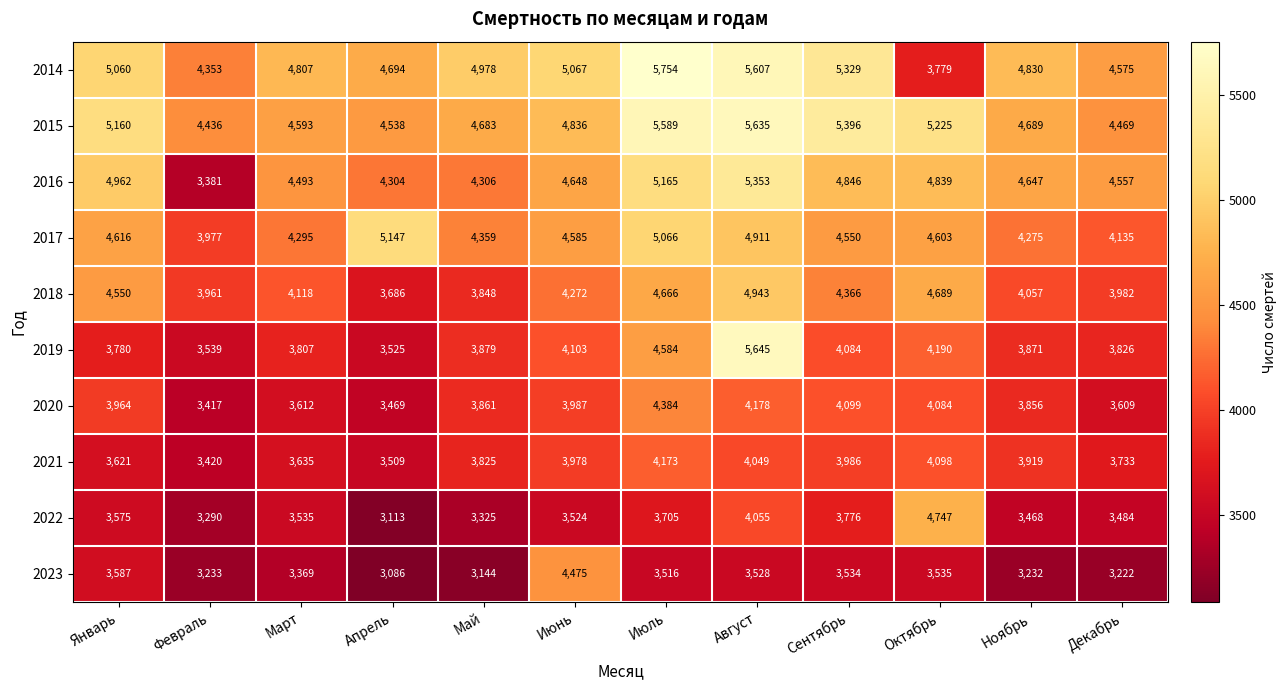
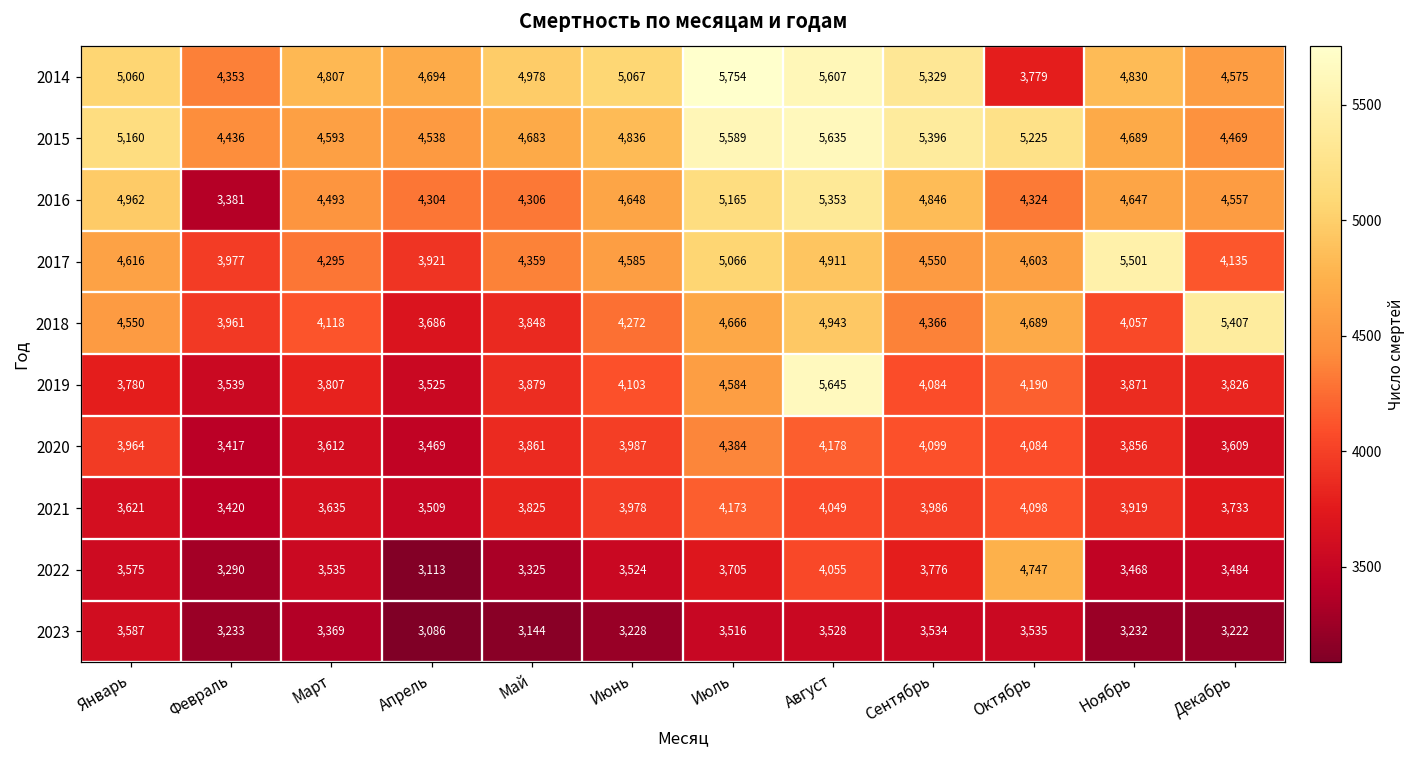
  {
    "2014": {
      "Январь": "5,060",
      "Февраль": "4,353",
      "Март": "4,807",
      "Апрель": "4,694",
      "Май": "4,978",
      "Июнь": "5,067",
      "Июль": "5,754",
      "Август": "5,607",
      "Сентябрь": "5,329",
      "Октябрь": "3,779",
      "Ноябрь": "4,830",
      "Декабрь": "4,575"
    },
    "2015": {
      "Январь": "5,160",
      "Февраль": "4,436",
      "Март": "4,593",
      "Апрель": "4,538",
      "Май": "4,683",
      "Июнь": "4,836",
      "Июль": "5,589",
      "Август": "5,635",
      "Сентябрь": "5,396",
      "Октябрь": "5,225",
      "Ноябрь": "4,689",
      "Декабрь": "4,469"
    },
    "2016": {
      "Январь": "4,962",
      "Февраль": "3,381",
      "Март": "4,493",
      "Апрель": "4,304",
      "Май": "4,306",
      "Июнь": "4,648",
      "Июль": "5,165",
      "Август": "5,353",
      "Сентябрь": "4,846",
-     "Октябрь": "4,839",
+     "Октябрь": "4,324",
      "Ноябрь": "4,647",
      "Декабрь": "4,557"
    },
    "2017": {
      "Январь": "4,616",
      "Февраль": "3,977",
      "Март": "4,295",
-     "Апрель": "5,147",
+     "Апрель": "3,921",
      "Май": "4,359",
      "Июнь": "4,585",
      "Июль": "5,066",
      "Август": "4,911",
      "Сентябрь": "4,550",
      "Октябрь": "4,603",
-     "Ноябрь": "4,275",
+     "Ноябрь": "5,501",
      "Декабрь": "4,135"
    },
    "2018": {
      "Январь": "4,550",
      "Февраль": "3,961",
      "Март": "4,118",
      "Апрель": "3,686",
      "Май": "3,848",
      "Июнь": "4,272",
      "Июль": "4,666",
      "Август": "4,943",
      "Сентябрь": "4,366",
      "Октябрь": "4,689",
      "Ноябрь": "4,057",
-     "Декабрь": "3,982"
+     "Декабрь": "5,407"
    },
    "2019": {
      "Январь": "3,780",
      "Февраль": "3,539",
      "Март": "3,807",
      "Апрель": "3,525",
      "Май": "3,879",
      "Июнь": "4,103",
      "Июль": "4,584",
      "Август": "5,645",
      "Сентябрь": "4,084",
      "Октябрь": "4,190",
      "Ноябрь": "3,871",
      "Декабрь": "3,826"
    },
    "2020": {
      "Январь": "3,964",
      "Февраль": "3,417",
      "Март": "3,612",
      "Апрель": "3,469",
      "Май": "3,861",
      "Июнь": "3,987",
      "Июль": "4,384",
      "Август": "4,178",
      "Сентябрь": "4,099",
      "Октябрь": "4,084",
      "Ноябрь": "3,856",
      "Декабрь": "3,609"
    },
    "2021": {
      "Январь": "3,621",
      "Февраль": "3,420",
      "Март": "3,635",
      "Апрель": "3,509",
      "Май": "3,825",
      "Июнь": "3,978",
      "Июль": "4,173",
      "Август": "4,049",
      "Сентябрь": "3,986",
      "Октябрь": "4,098",
      "Ноябрь": "3,919",
      "Декабрь": "3,733"
    },
    "2022": {
      "Январь": "3,575",
      "Февраль": "3,290",
      "Март": "3,535",
      "Апрель": "3,113",
      "Май": "3,325",
      "Июнь": "3,524",
      "Июль": "3,705",
      "Август": "4,055",
      "Сентябрь": "3,776",
      "Октябрь": "4,747",
      "Ноябрь": "3,468",
      "Декабрь": "3,484"
    },
    "2023": {
      "Январь": "3,587",
      "Февраль": "3,233",
      "Март": "3,369",
      "Апрель": "3,086",
      "Май": "3,144",
-     "Июнь": "4,475",
+     "Июнь": "3,228",
      "Июль": "3,516",
      "Август": "3,528",
      "Сентябрь": "3,534",
      "Октябрь": "3,535",
      "Ноябрь": "3,232",
      "Декабрь": "3,222"
    }
  }
